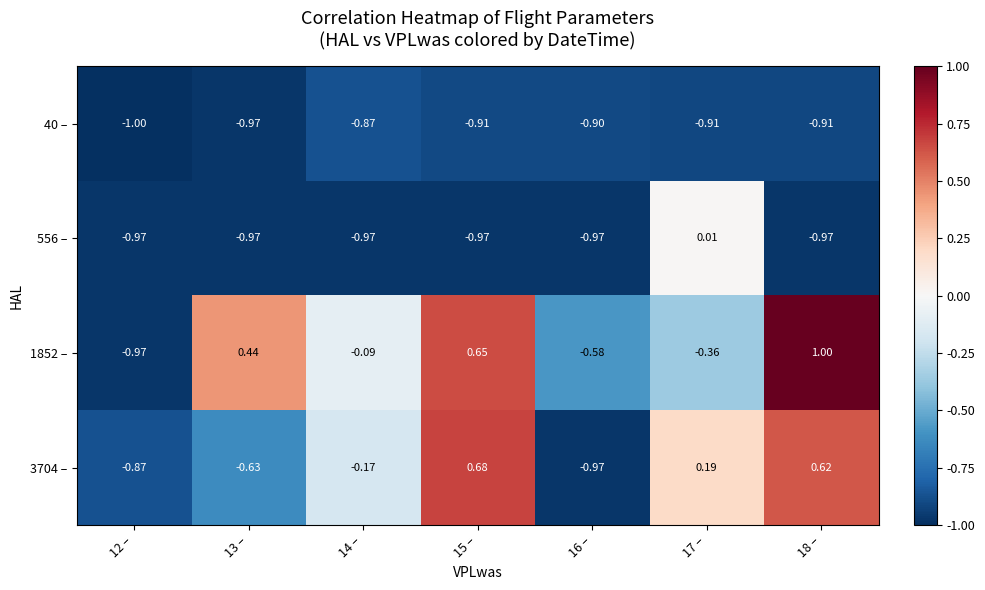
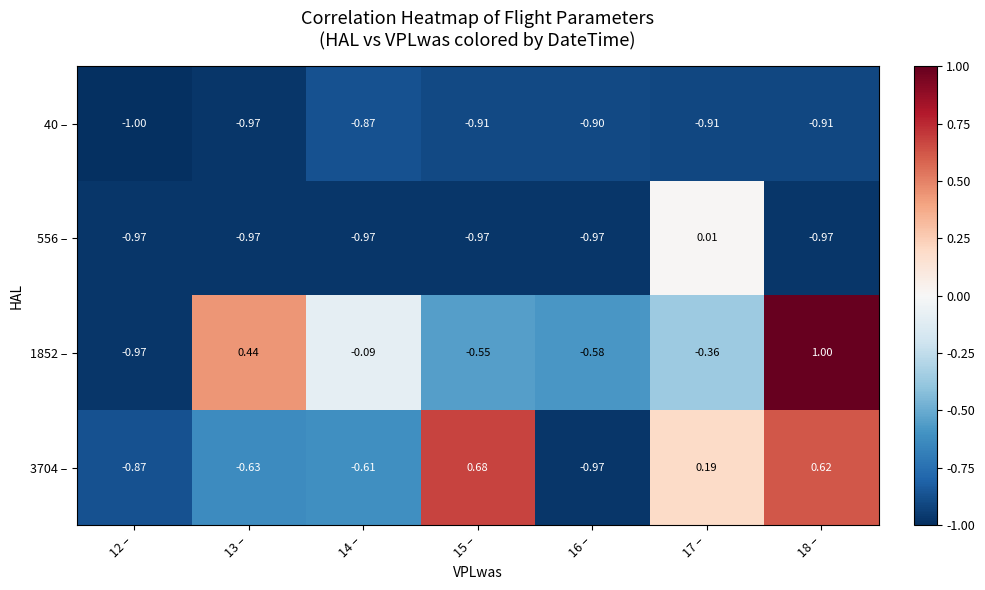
  {
    "40 –": {
      "12 –": -1.00,
      "13 –": -0.97,
      "14 –": -0.87,
      "15 –": -0.91,
      "16 –": -0.90,
      "17 –": -0.91,
      "18 –": -0.91
    },
    "556 –": {
      "12 –": -0.97,
      "13 –": -0.97,
      "14 –": -0.97,
      "15 –": -0.97,
      "16 –": -0.97,
      "17 –": 0.01,
      "18 –": -0.97
    },
    "1852 –": {
      "12 –": -0.97,
      "13 –": 0.44,
      "14 –": -0.09,
-     "15 –": 0.65,
+     "15 –": -0.55,
      "16 –": -0.58,
      "17 –": -0.36,
      "18 –": 1.00
    },
    "3704 –": {
      "12 –": -0.87,
      "13 –": -0.63,
-     "14 –": -0.17,
+     "14 –": -0.61,
      "15 –": 0.68,
      "16 –": -0.97,
      "17 –": 0.19,
      "18 –": 0.62
    }
  }
